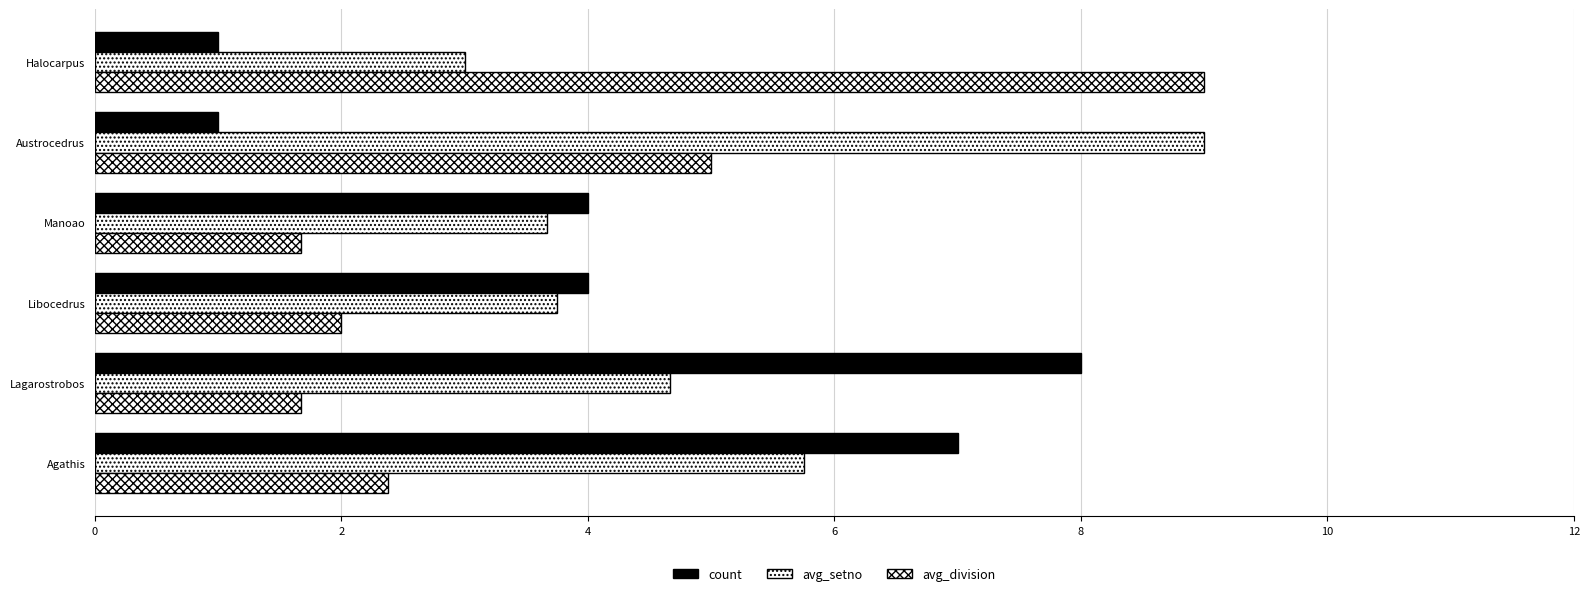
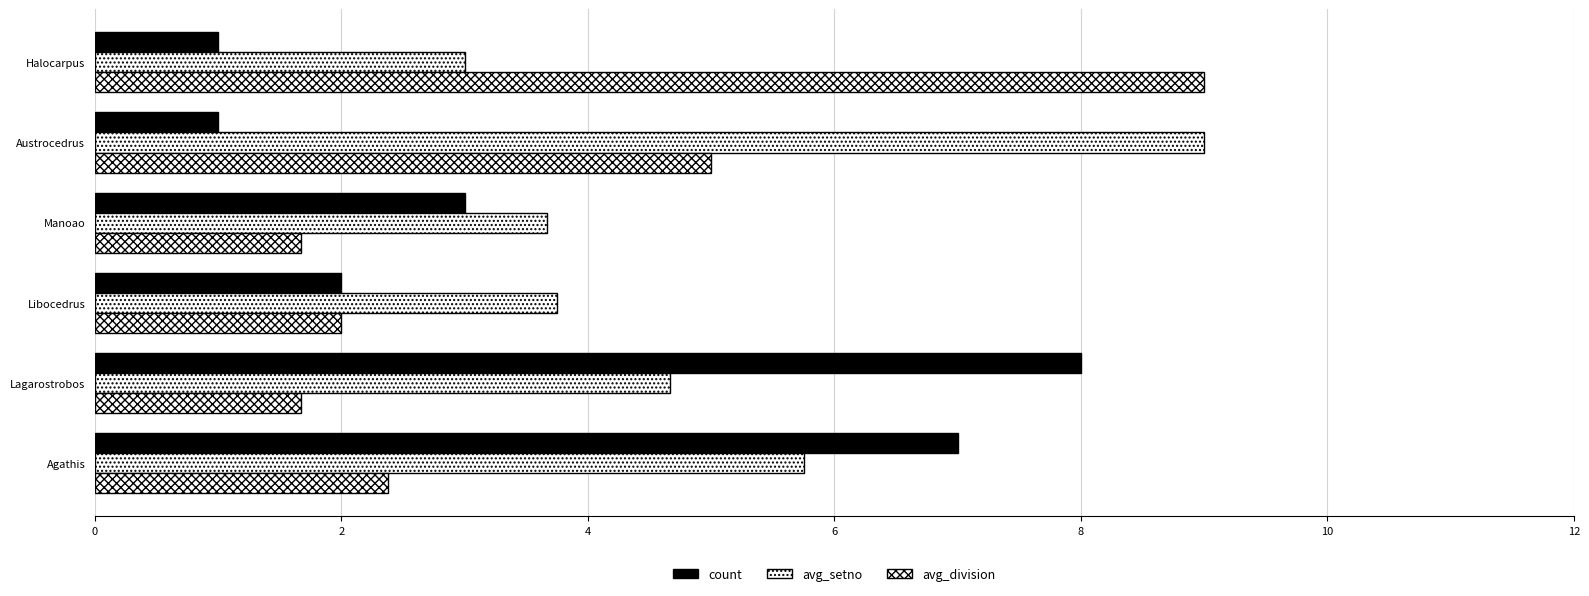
  {
    "count": {
      "Halocarpus": 1,
      "Austrocedrus": 1,
-     "Manoao": 4,
-     "Libocedrus": 4,
+     "Manoao": 3,
+     "Libocedrus": 2,
      "Lagarostrobos": 8,
      "Agathis": 7
    }
  }
